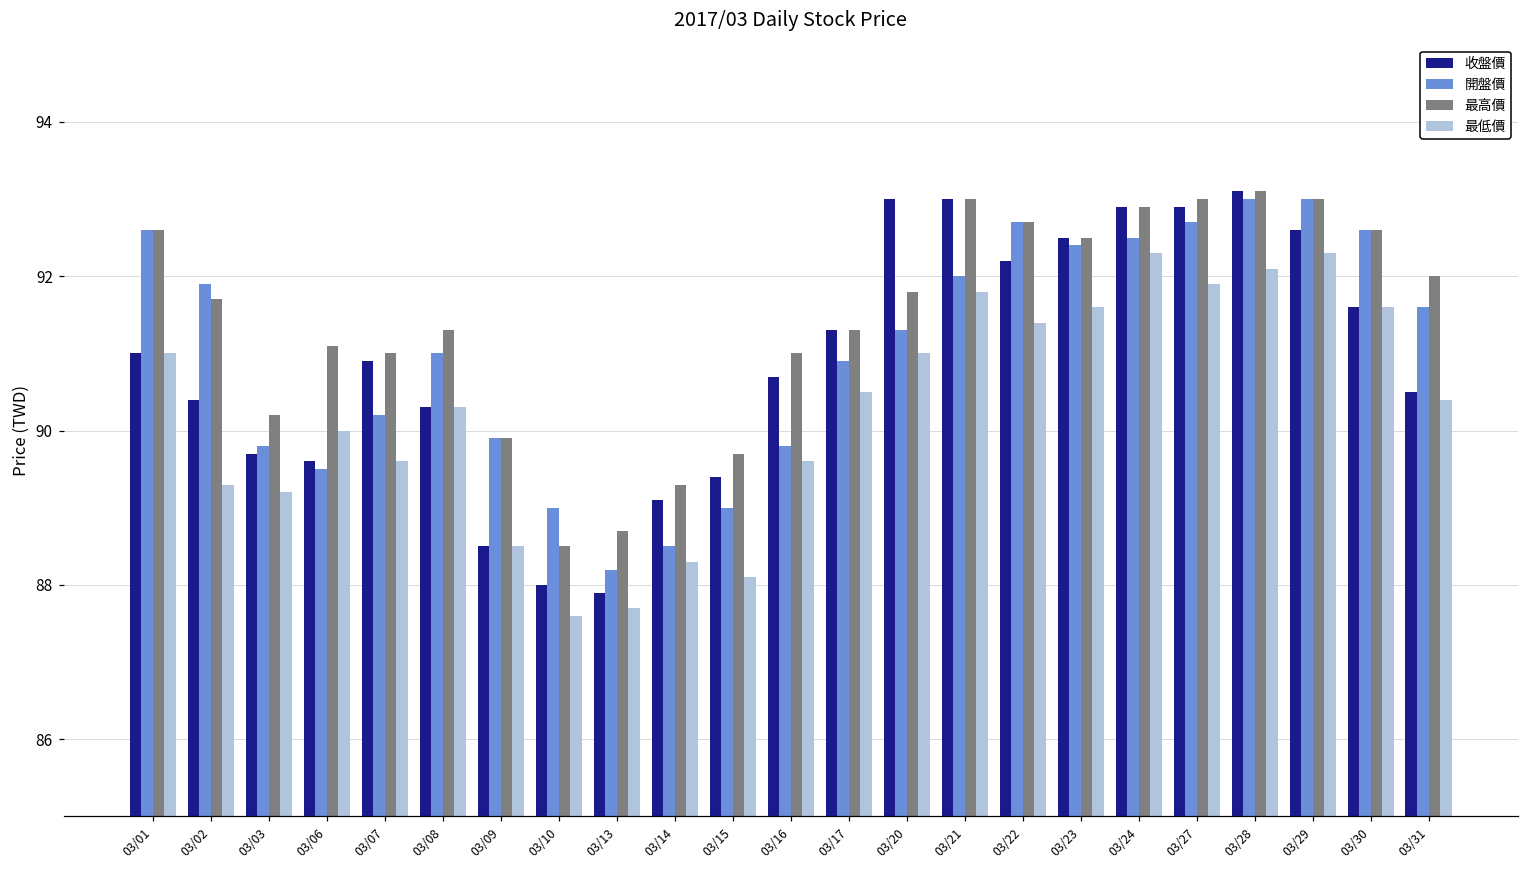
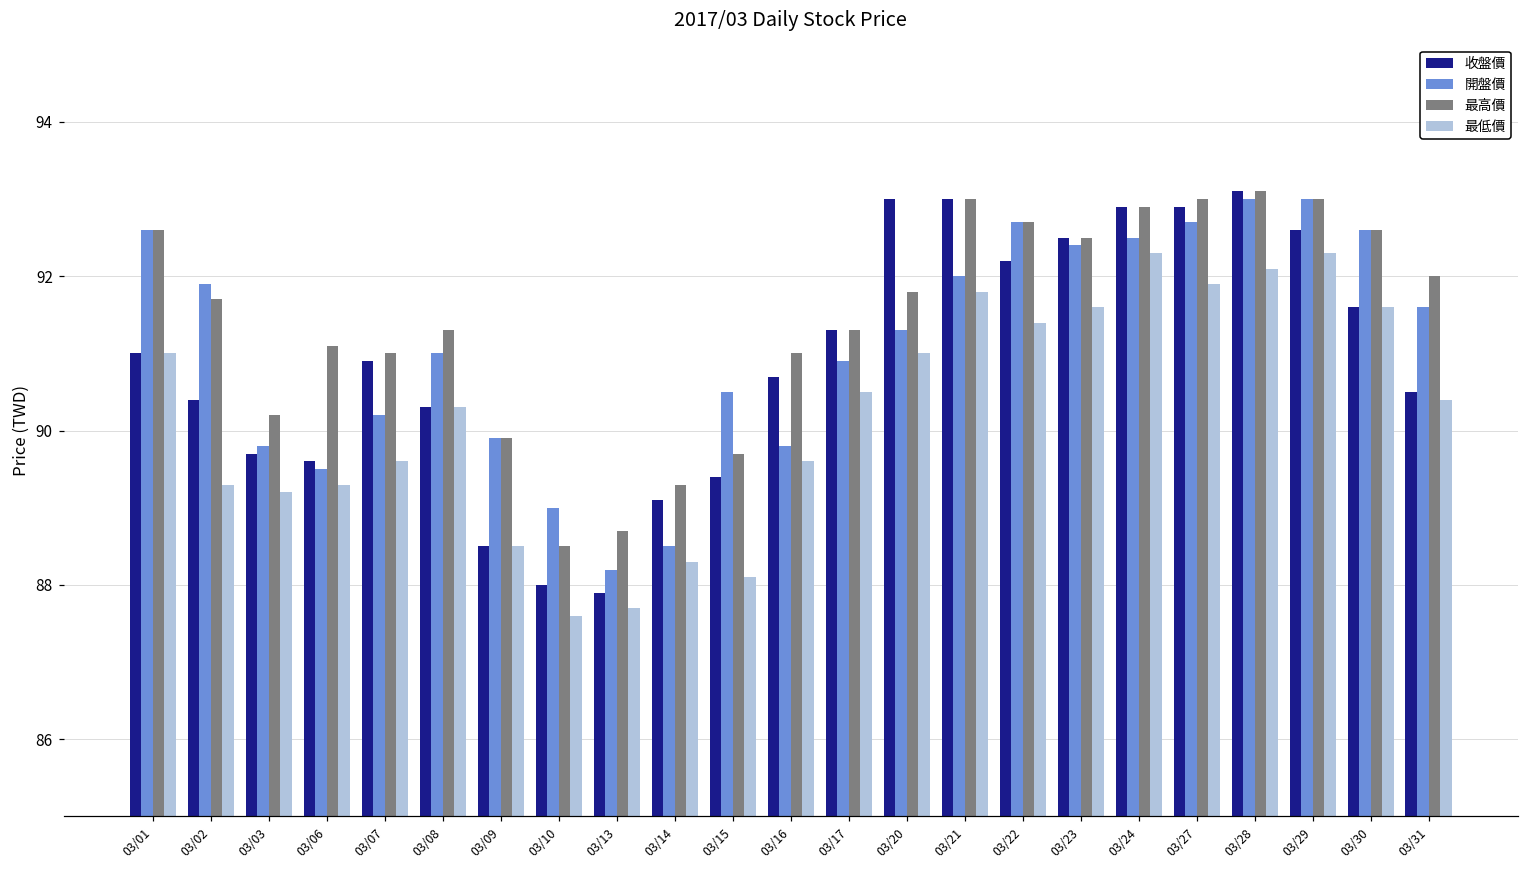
  {
    "收盤價": {
      "03/01": 91.0,
      "03/02": 90.4,
      "03/03": 89.7,
      "03/06": 89.6,
      "03/07": 90.9,
      "03/08": 90.3,
      "03/09": 88.5,
      "03/10": 88.0,
      "03/13": 87.9,
      "03/14": 89.1,
      "03/15": 89.4,
      "03/16": 90.7,
      "03/17": 91.3,
      "03/20": 93.0,
      "03/21": 93.0,
      "03/22": 92.2,
      "03/23": 92.5,
      "03/24": 92.9,
      "03/27": 92.9,
      "03/28": 93.1,
      "03/29": 92.6,
      "03/30": 91.6,
      "03/31": 90.5
    },
    "開盤價": {
      "03/01": 92.6,
      "03/02": 91.9,
      "03/03": 89.8,
      "03/06": 89.5,
      "03/07": 90.2,
      "03/08": 91.0,
      "03/09": 89.9,
      "03/10": 89.0,
      "03/13": 88.2,
      "03/14": 88.5,
-     "03/15": 89.0,
+     "03/15": 90.5,
      "03/16": 89.8,
      "03/17": 90.9,
      "03/20": 91.3,
      "03/21": 92.0,
      "03/22": 92.7,
      "03/23": 92.4,
      "03/24": 92.5,
      "03/27": 92.7,
      "03/28": 93.0,
      "03/29": 93.0,
      "03/30": 92.6,
      "03/31": 91.6
    },
    "最高價": {
      "03/01": 92.6,
      "03/02": 91.7,
      "03/03": 90.2,
      "03/06": 91.1,
      "03/07": 91.0,
      "03/08": 91.3,
      "03/09": 89.9,
      "03/10": 88.5,
      "03/13": 88.7,
      "03/14": 89.3,
      "03/15": 89.7,
      "03/16": 91.0,
      "03/17": 91.3,
      "03/20": 91.8,
      "03/21": 93.0,
      "03/22": 92.7,
      "03/23": 92.5,
      "03/24": 92.9,
      "03/27": 93.0,
      "03/28": 93.1,
      "03/29": 93.0,
      "03/30": 92.6,
      "03/31": 92.0
    },
    "最低價": {
      "03/01": 91.0,
      "03/02": 89.3,
      "03/03": 89.2,
-     "03/06": 90.0,
+     "03/06": 89.3,
      "03/07": 89.6,
      "03/08": 90.3,
      "03/09": 88.5,
      "03/10": 87.6,
      "03/13": 87.7,
      "03/14": 88.3,
      "03/15": 88.1,
      "03/16": 89.6,
      "03/17": 90.5,
      "03/20": 91.0,
      "03/21": 91.8,
      "03/22": 91.4,
      "03/23": 91.6,
      "03/24": 92.3,
      "03/27": 91.9,
      "03/28": 92.1,
      "03/29": 92.3,
      "03/30": 91.6,
      "03/31": 90.4
    }
  }
